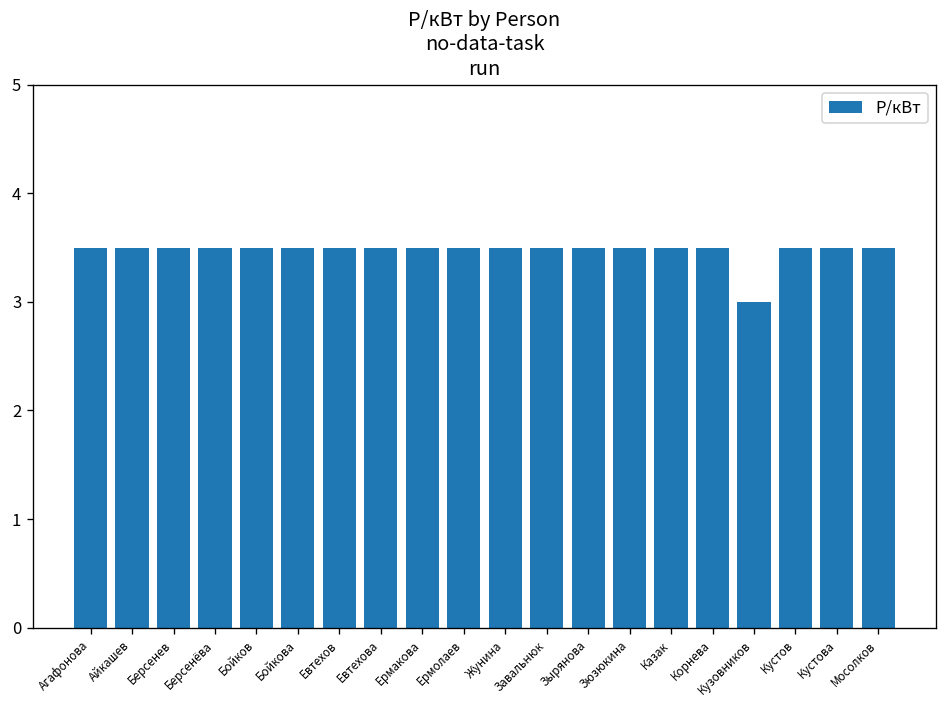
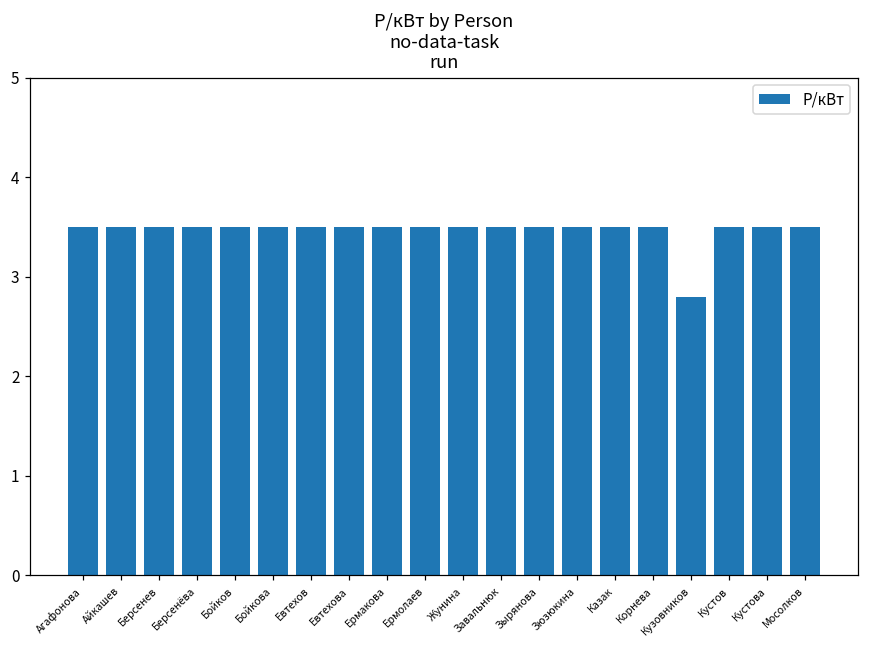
  {
    "Агафонова": 3.5,
    "Айкашев": 3.5,
    "Берсенев": 3.5,
    "Берсенёва": 3.5,
    "Бойков": 3.5,
    "Бойкова": 3.5,
    "Евтехов": 3.5,
    "Евтехова": 3.5,
    "Ермакова": 3.5,
    "Ермолаев": 3.5,
    "Жунина": 3.5,
    "Завальнюк": 3.5,
    "Зырянова": 3.5,
    "Зюзюкина": 3.5,
    "Казак": 3.5,
    "Корнева": 3.5,
-   "Кузовников": 3.0,
+   "Кузовников": 2.8,
    "Кустов": 3.5,
    "Кустова": 3.5,
    "Мосолков": 3.5
  }
